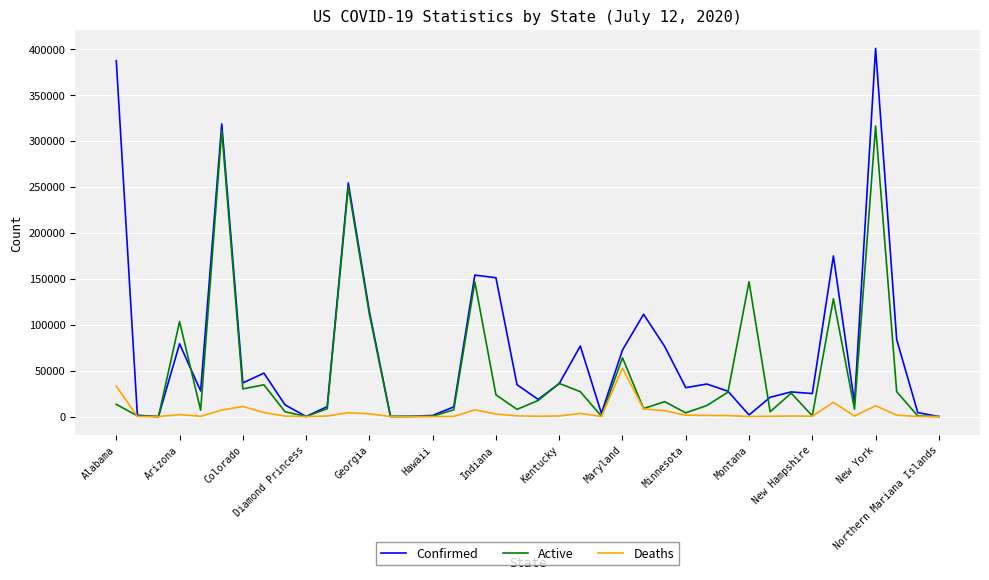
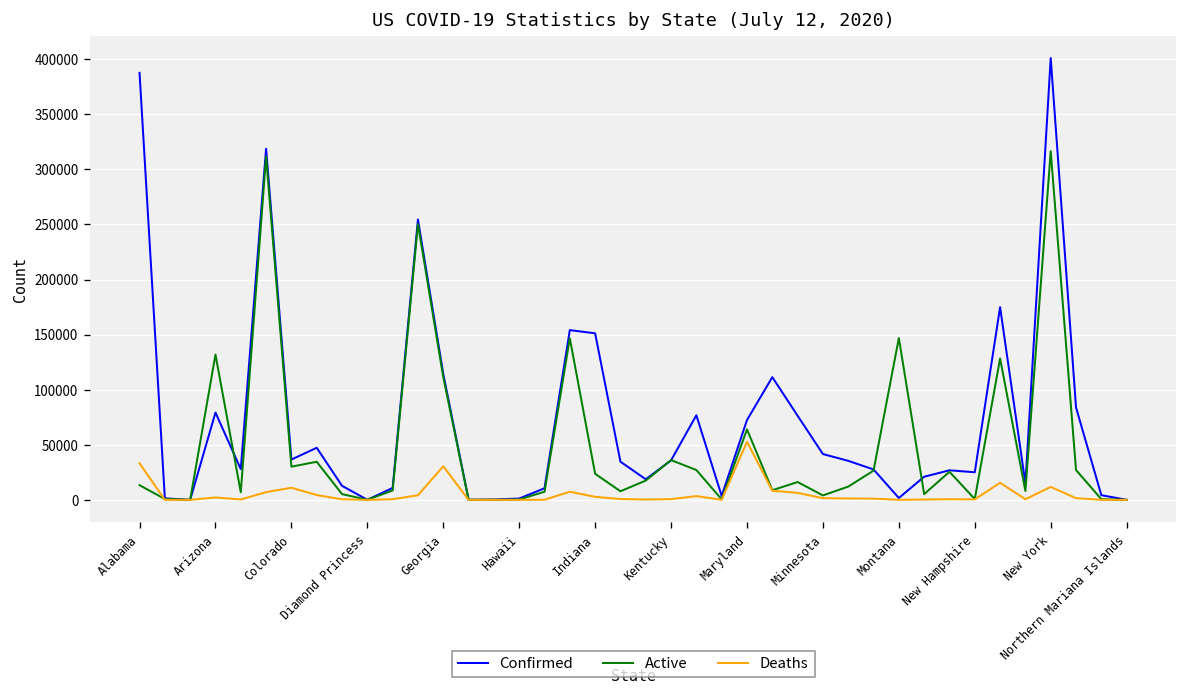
  {
    "Confirmed": {
      "Alabama": 390000,
      "Arizona": 80000,
      "Colorado": 40000,
      "Georgia": 110000,
      "Indiana": 150000,
      "Maryland": 70000,
-     "Minnesota": 30000,
+     "Minnesota": 40000,
      "New Hampshire": 30000,
      "New York": 400000
    },
    "Active": {
      "Alabama": 10000,
-     "Arizona": 100000,
+     "Arizona": 130000,
      "Colorado": 30000,
      "Georgia": 110000,
      "Indiana": 20000,
      "Maryland": 60000,
      "Montana": 150000,
      "New York": 320000
    },
    "Deaths": {
      "Alabama": 30000,
      "Arizona": 0,
      "Colorado": 10000,
-     "Georgia": 0,
+     "Georgia": 30000,
      "Indiana": 0,
      "Kentucky": 0,
      "Maryland": 50000,
      "New York": 10000
    }
  }
